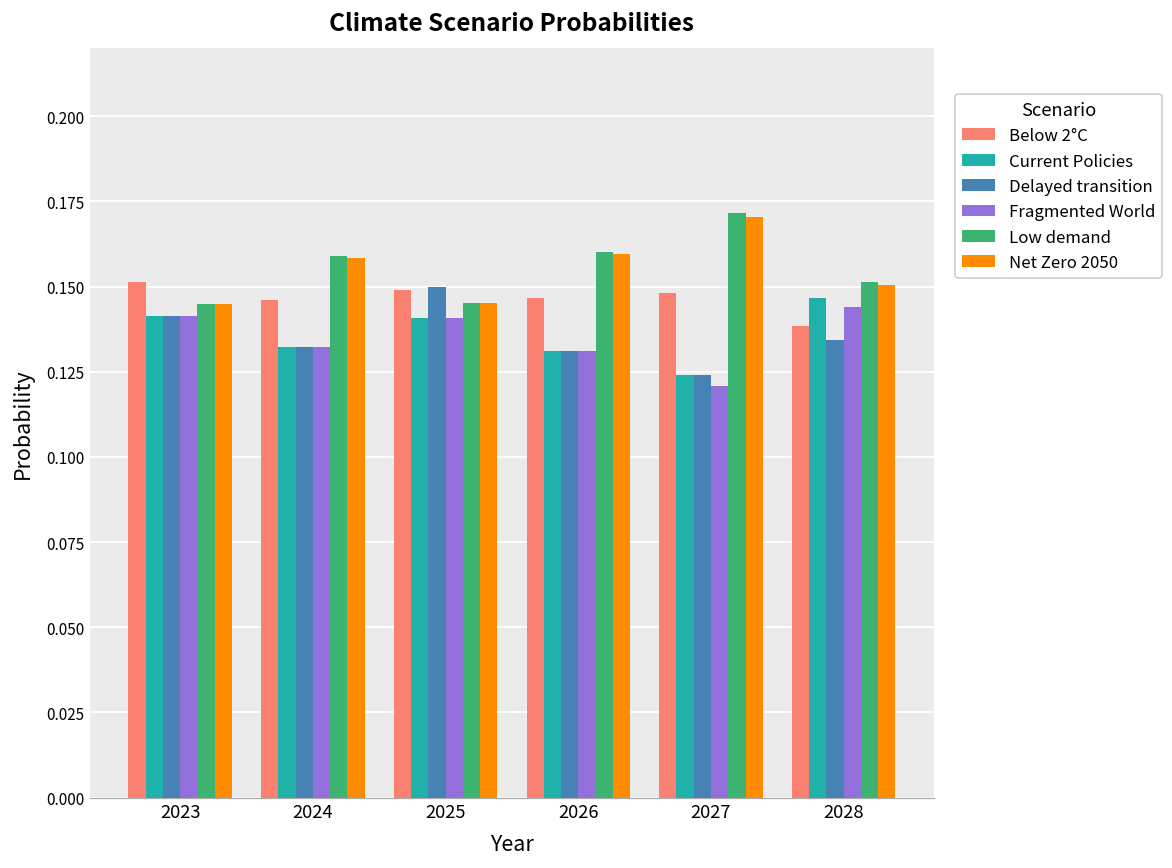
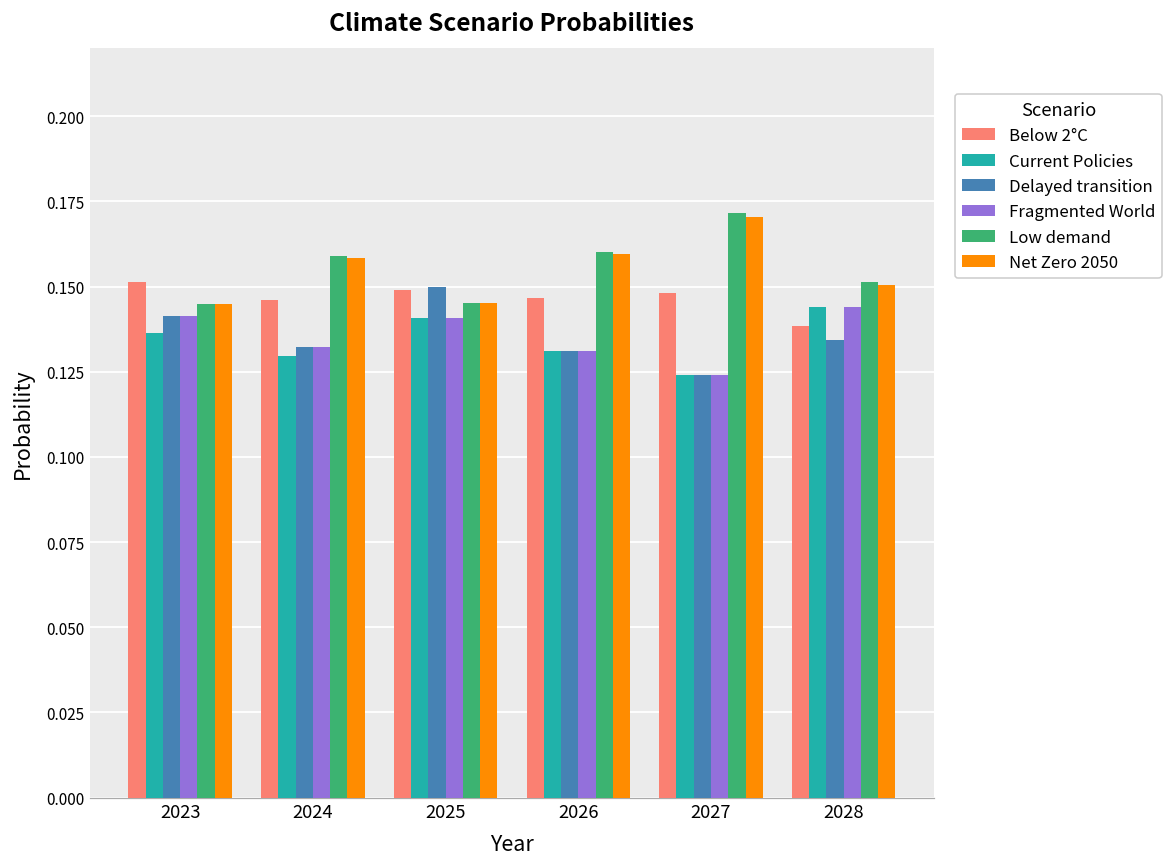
  {
    "Below 2°C": {
      "2023": 0.151,
      "2024": 0.146,
      "2025": 0.149,
      "2026": 0.147,
      "2027": 0.148,
      "2028": 0.138
    },
    "Current Policies": {
-     "2023": 0.141,
-     "2024": 0.132,
+     "2023": 0.136,
+     "2024": 0.130,
      "2025": 0.141,
      "2026": 0.131,
      "2027": 0.124,
-     "2028": 0.147
+     "2028": 0.144
    },
    "Delayed transition": {
      "2023": 0.141,
      "2024": 0.132,
      "2025": 0.150,
      "2026": 0.131,
      "2027": 0.124,
      "2028": 0.134
    },
    "Fragmented World": {
      "2023": 0.141,
      "2024": 0.132,
      "2025": 0.141,
      "2026": 0.131,
-     "2027": 0.121,
+     "2027": 0.124,
      "2028": 0.144
    },
    "Low demand": {
      "2023": 0.145,
      "2024": 0.159,
      "2025": 0.145,
      "2026": 0.160,
      "2027": 0.171,
      "2028": 0.151
    },
    "Net Zero 2050": {
      "2023": 0.145,
      "2024": 0.158,
      "2025": 0.145,
      "2026": 0.160,
      "2027": 0.170,
      "2028": 0.150
    }
  }
